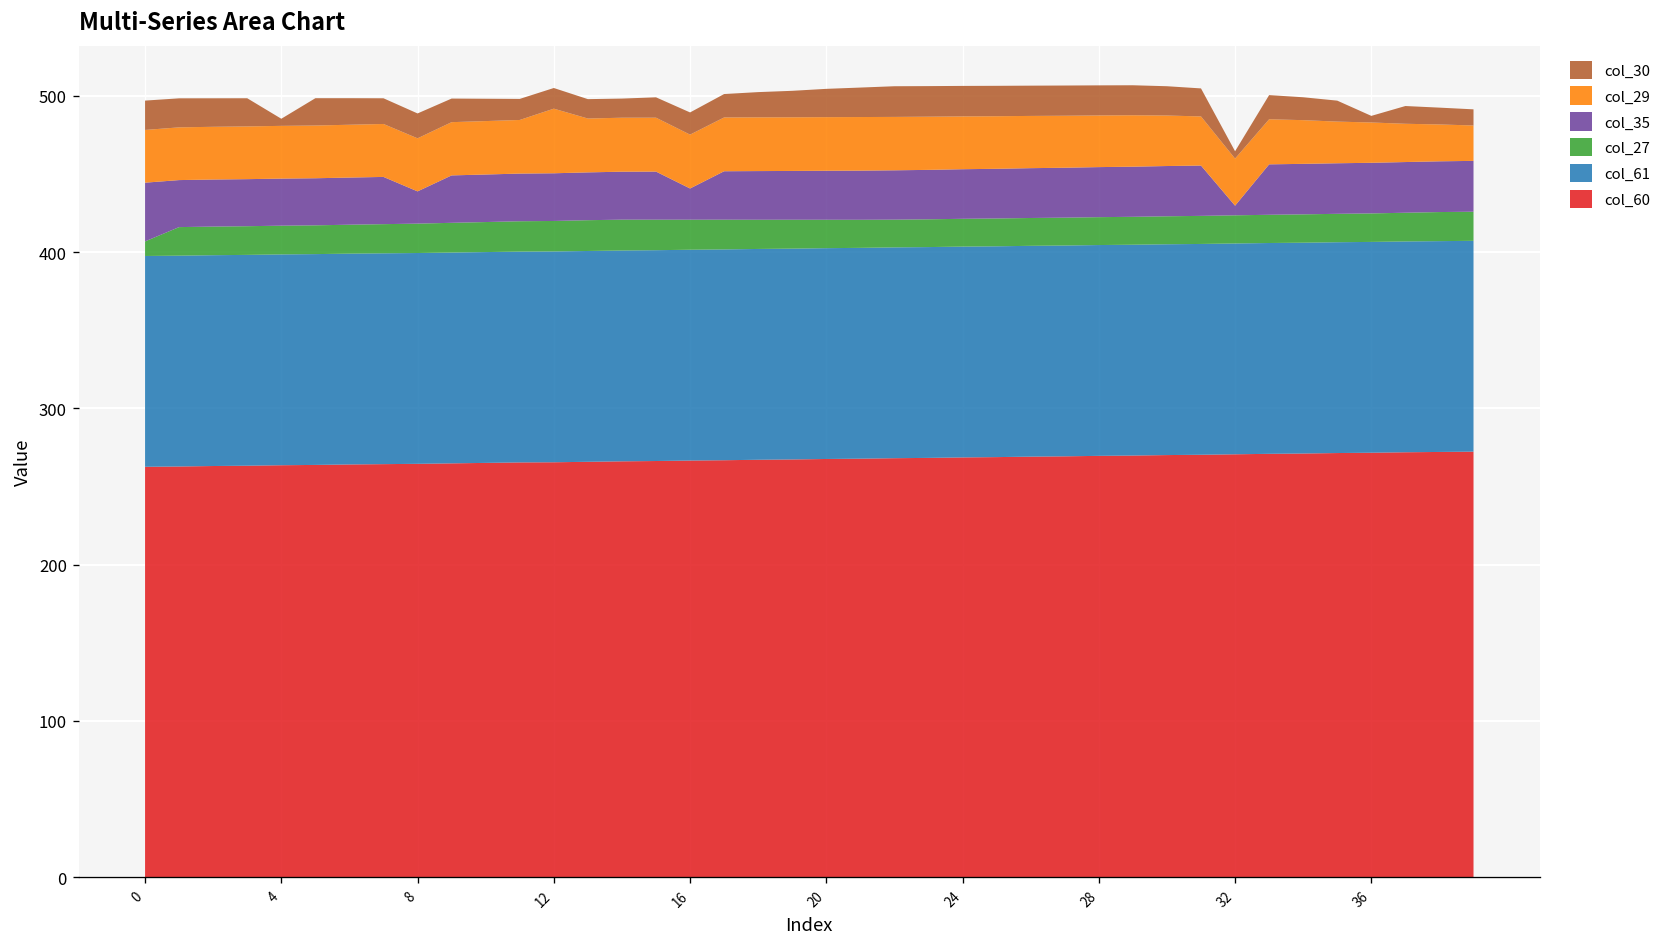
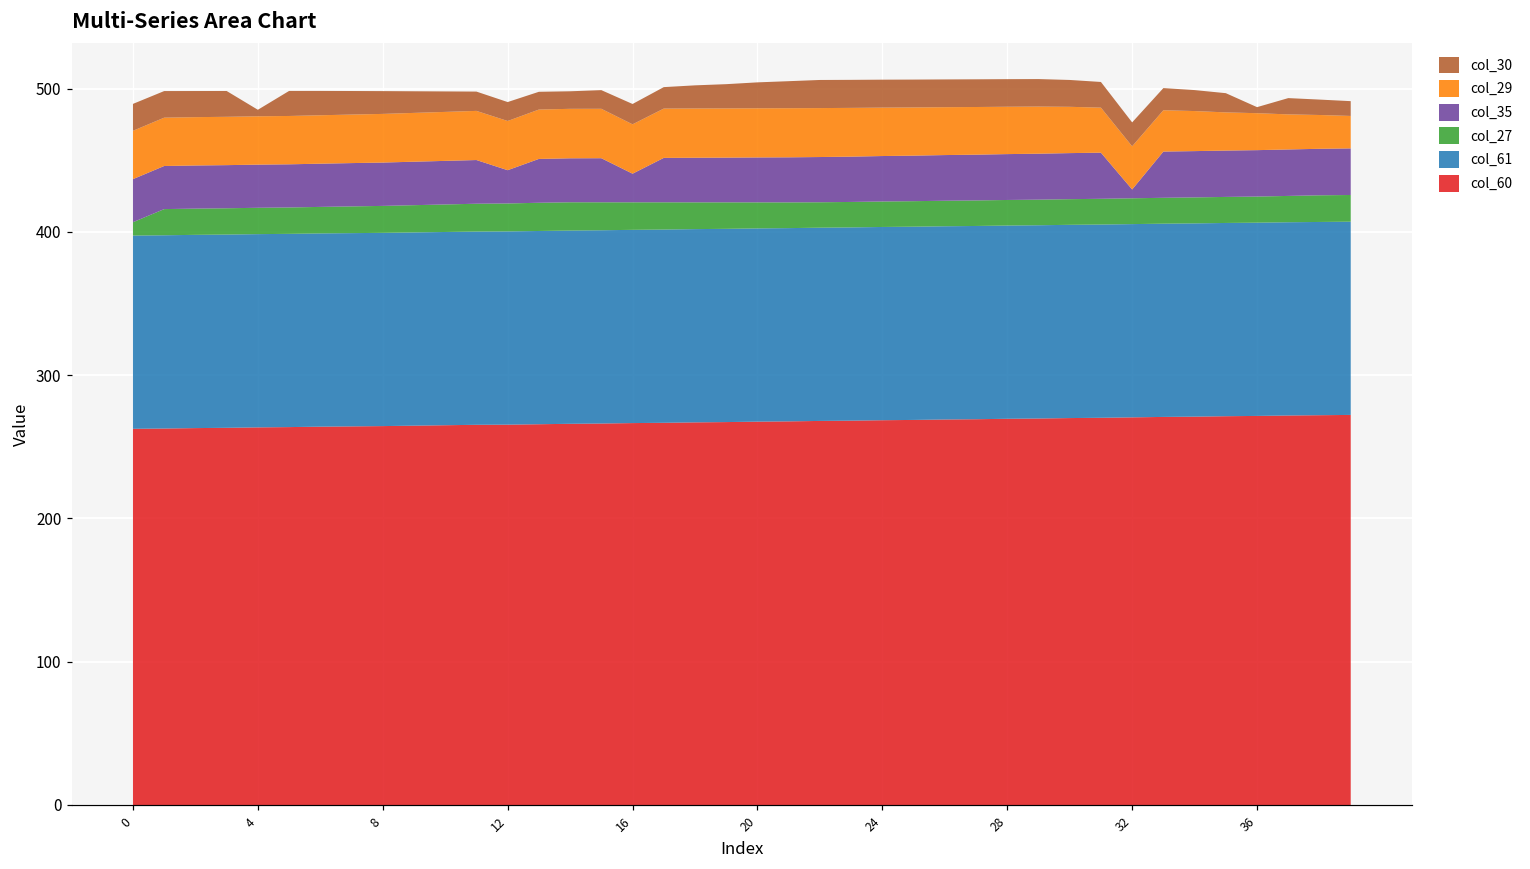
  {
    "col_60": {
      "0": 263,
      "4": 264,
      "8": 265,
      "12": 266,
      "16": 267,
      "20": 268,
      "24": 269,
      "28": 270,
      "32": 271,
      "36": 272
    },
    "col_61": {
      "0": 135,
      "4": 135,
      "8": 135,
      "12": 135,
      "16": 135,
      "20": 135,
      "24": 135,
      "28": 135,
      "32": 135,
      "36": 135
    },
    "col_27": {
      "0": 9,
      "4": 18,
      "8": 19,
      "12": 20,
      "16": 19,
      "20": 18,
      "24": 18,
      "28": 18,
      "32": 18,
      "36": 18
    },
    "col_35": {
-     "0": 38,
+     "0": 30,
      "4": 30,
-     "8": 21,
-     "12": 31,
+     "8": 30,
+     "12": 23,
      "16": 20,
      "20": 31,
      "24": 32,
      "28": 32,
      "32": 6,
      "36": 32
    },
    "col_29": {
      "0": 34,
      "4": 34,
      "8": 34,
-     "12": 41,
+     "12": 34,
      "16": 34,
      "20": 34,
      "24": 34,
      "28": 33,
      "32": 30,
      "36": 26
    },
    "col_30": {
      "0": 19,
      "4": 5,
      "8": 16,
      "12": 13,
      "16": 14,
      "20": 18,
      "24": 20,
      "28": 19,
-     "32": 5,
+     "32": 17,
      "36": 4
    }
  }
